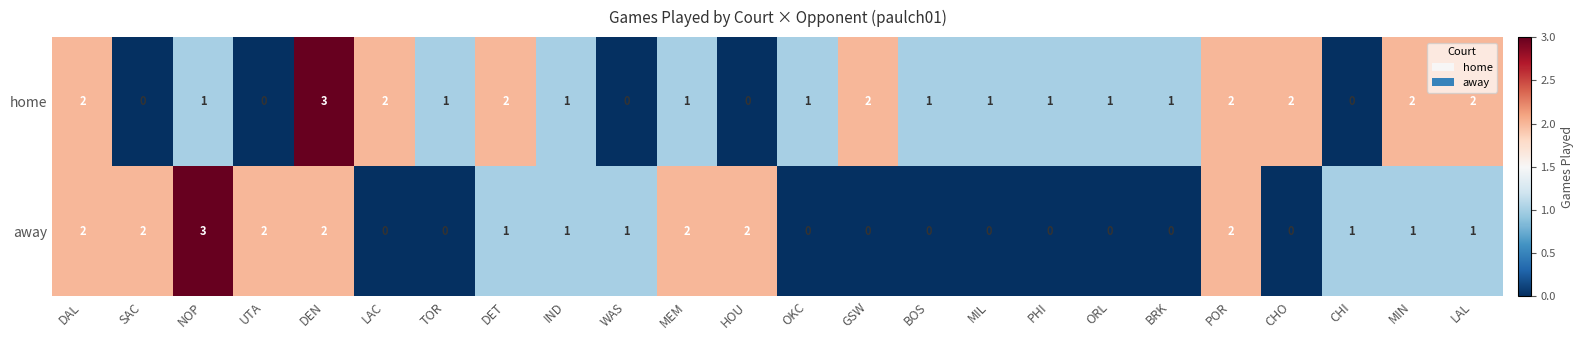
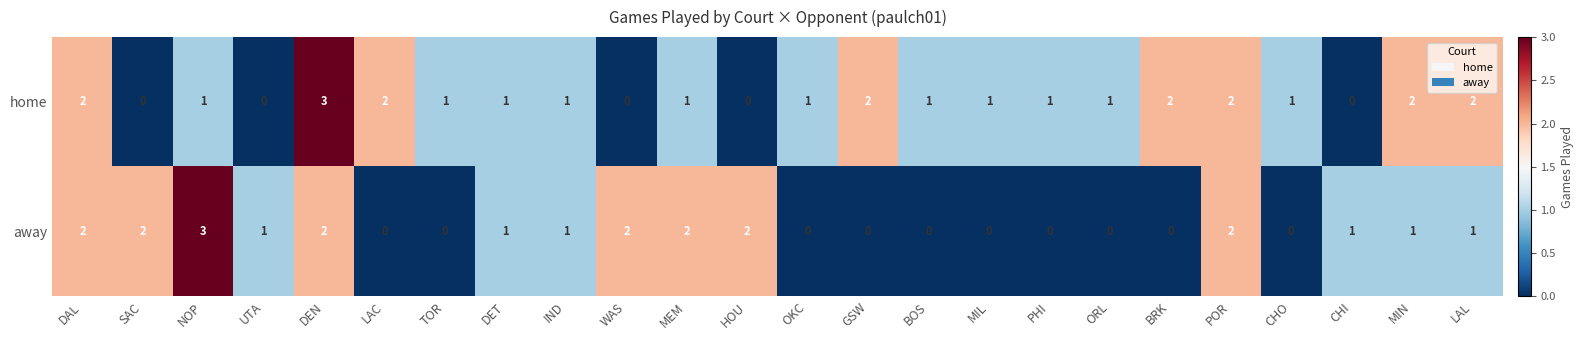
  {
    "home": {
      "DAL": 2,
      "NOP": 1,
      "DEN": 3,
      "LAC": 2,
      "TOR": 1,
-     "DET": 2,
+     "DET": 1,
      "IND": 1,
      "MEM": 1,
      "OKC": 1,
      "GSW": 2,
      "BOS": 1,
      "MIL": 1,
      "PHI": 1,
      "ORL": 1,
-     "BRK": 1,
+     "BRK": 2,
      "POR": 2,
-     "CHO": 2,
+     "CHO": 1,
      "MIN": 2,
      "LAL": 2
    },
    "away": {
      "DAL": 2,
      "SAC": 2,
      "NOP": 3,
-     "UTA": 2,
+     "UTA": 1,
      "DEN": 2,
      "DET": 1,
      "IND": 1,
-     "WAS": 1,
+     "WAS": 2,
      "MEM": 2,
      "HOU": 2,
      "POR": 2,
      "CHI": 1,
      "MIN": 1,
      "LAL": 1
    }
  }
